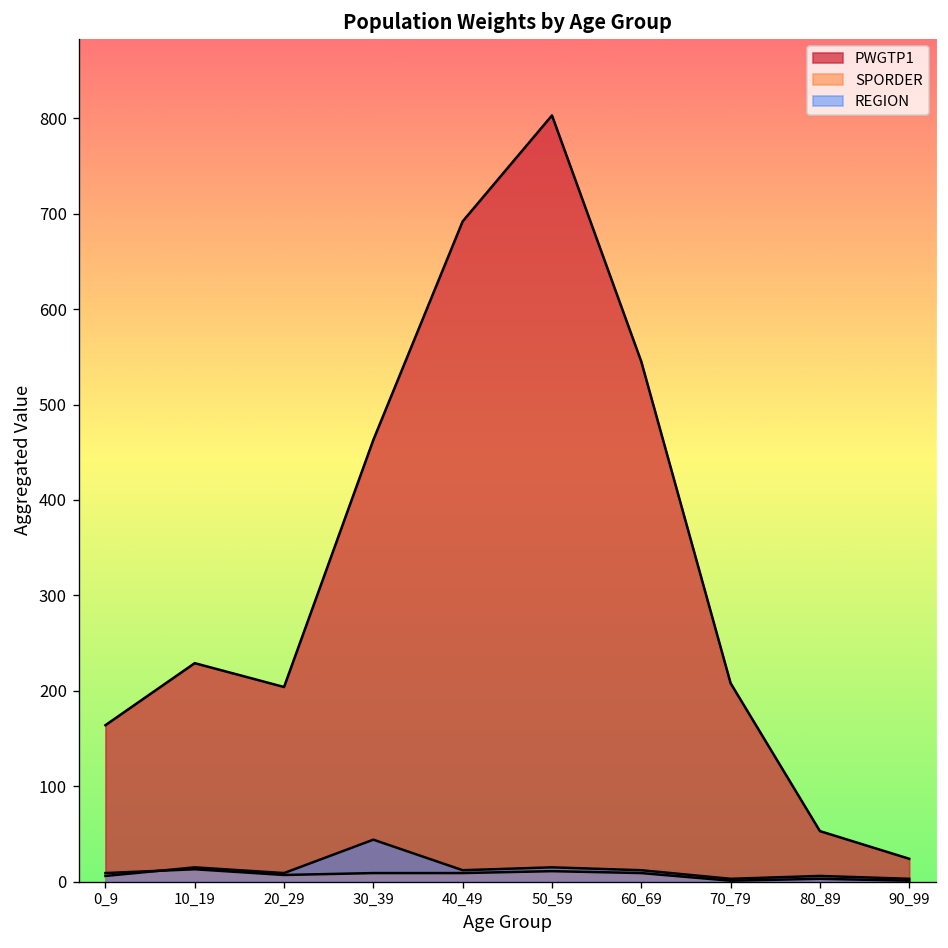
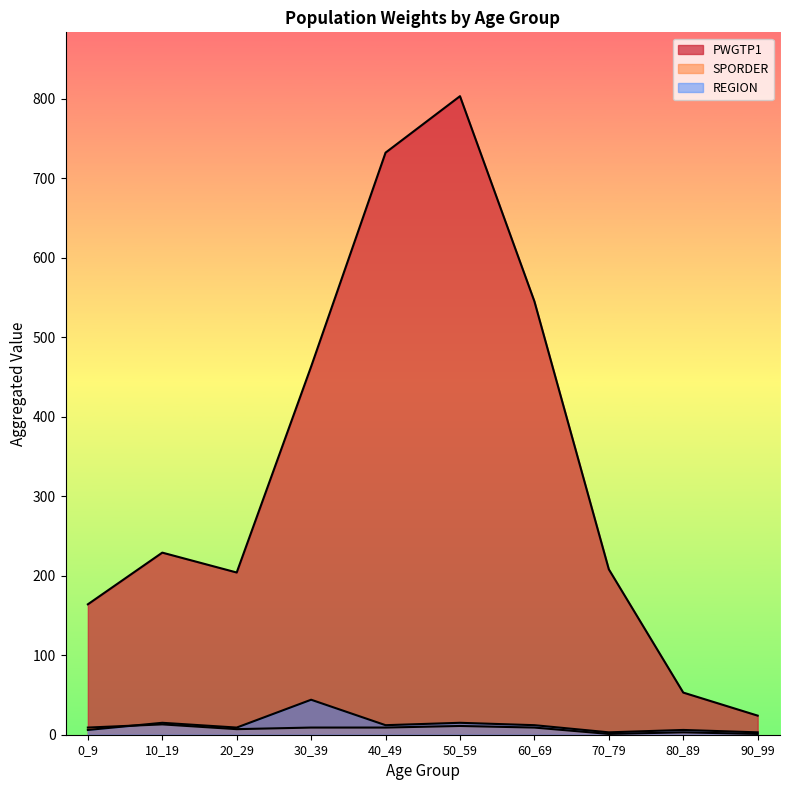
  {
    "PWGTP1": {
      "0_9": 160,
      "10_19": 230,
      "20_29": 200,
      "30_39": 460,
-     "40_49": 690,
+     "40_49": 730,
      "50_59": 800,
      "60_69": 550,
      "70_79": 210,
      "80_89": 50,
      "90_99": 20
    },
    "SPORDER": {
      "30_39": 10,
      "50_59": 10
    },
    "REGION": {
      "30_39": 40,
      "50_59": 20
    }
  }
